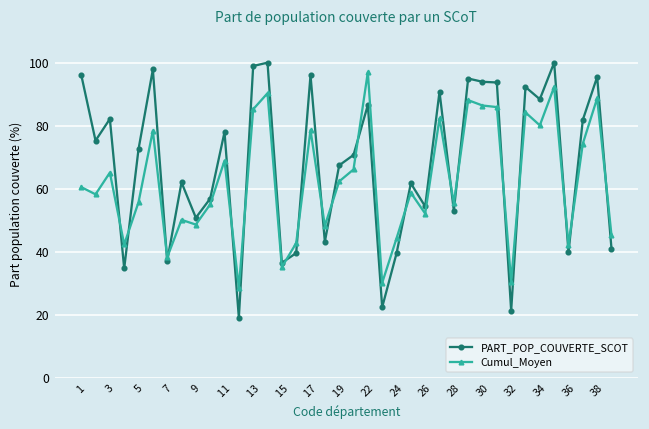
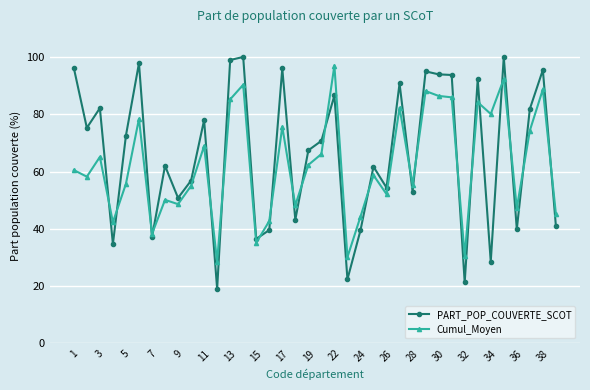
  {
    "PART_POP_COUVERTE_SCOT": {
      "1": 96,
      "3": 82,
      "5": 73,
      "7": 37,
      "9": 51,
      "11": 78,
      "13": 99,
      "15": 36,
      "17": 96,
      "19": 67,
      "22": 87,
      "24": 39,
      "26": 54,
      "28": 53,
      "30": 94,
      "32": 21,
-     "34": 88,
+     "34": 29,
      "36": 40,
      "38": 95
    },
    "Cumul_Moyen": {
      "1": 61,
      "3": 65,
      "5": 56,
      "7": 38,
      "9": 49,
      "11": 69,
      "13": 85,
      "15": 35,
-     "17": 79,
+     "17": 76,
      "19": 62,
      "22": 97,
      "24": 44,
      "26": 52,
      "28": 55,
      "30": 86,
      "32": 31,
      "34": 80,
-     "36": 42,
+     "36": 47,
      "38": 89
    }
  }
